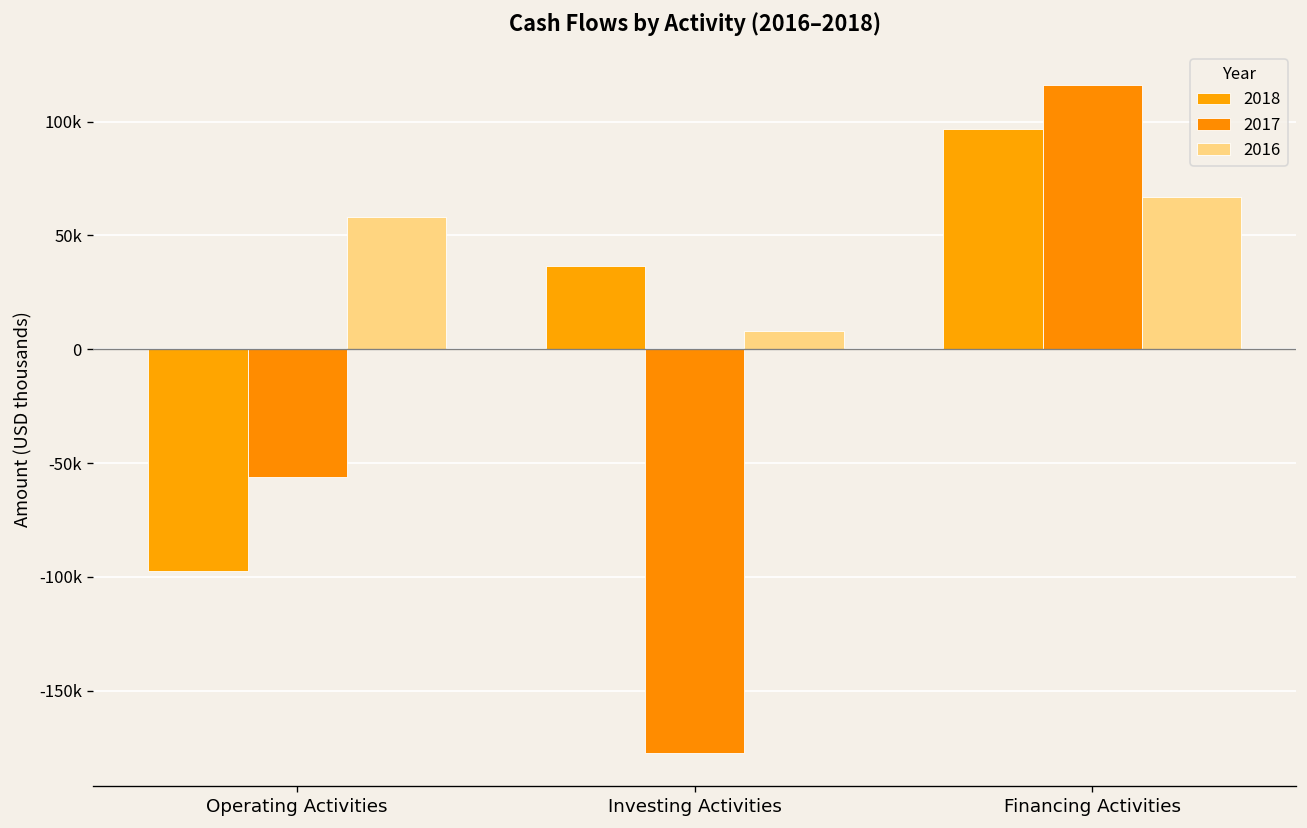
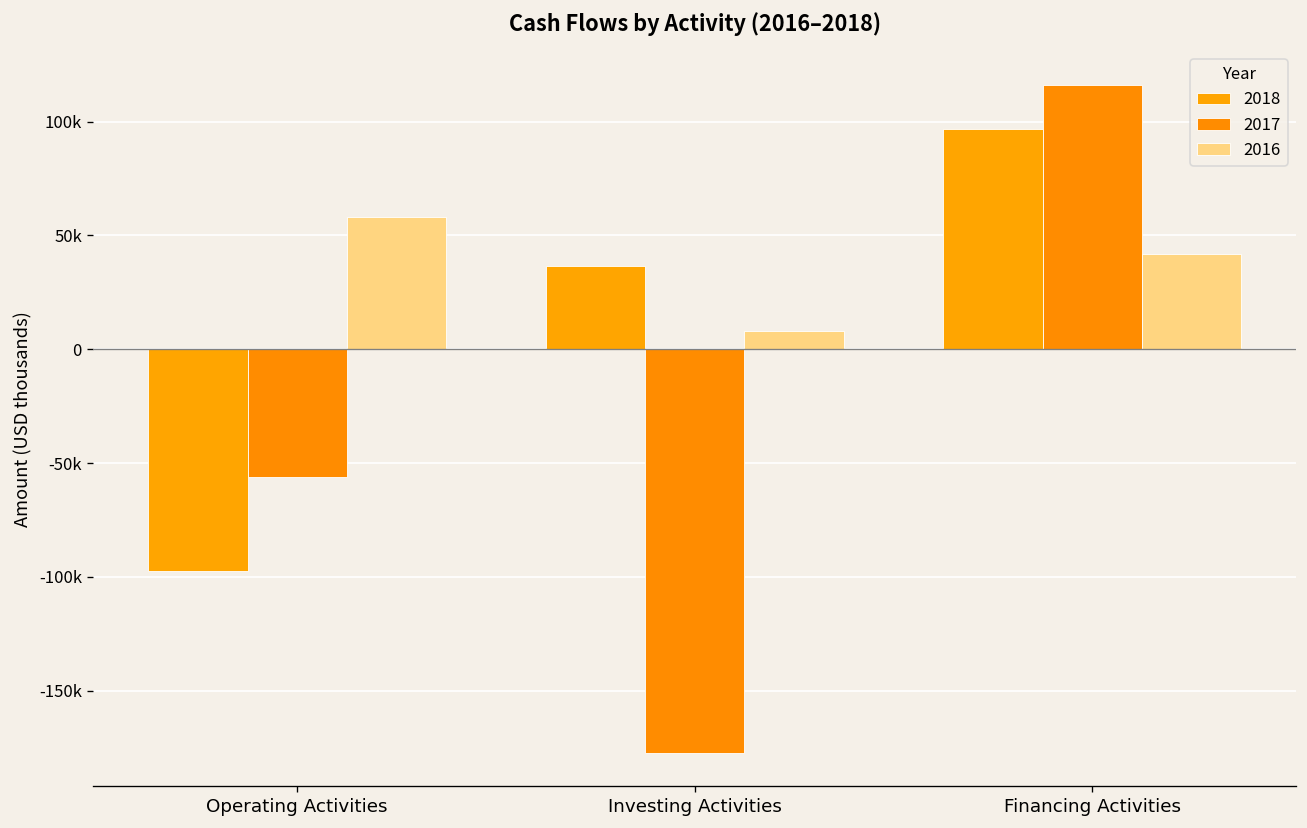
  {
    "2016": {
      "Operating Activities": 58000,
      "Investing Activities": 8000,
-     "Financing Activities": 67000
+     "Financing Activities": 42000
    }
  }
